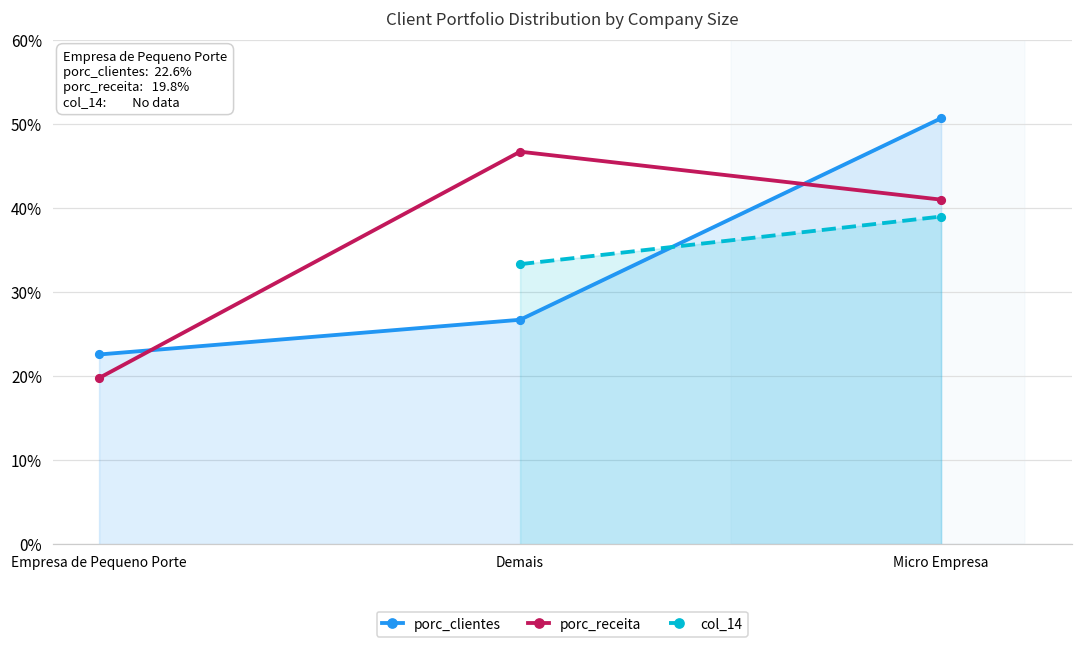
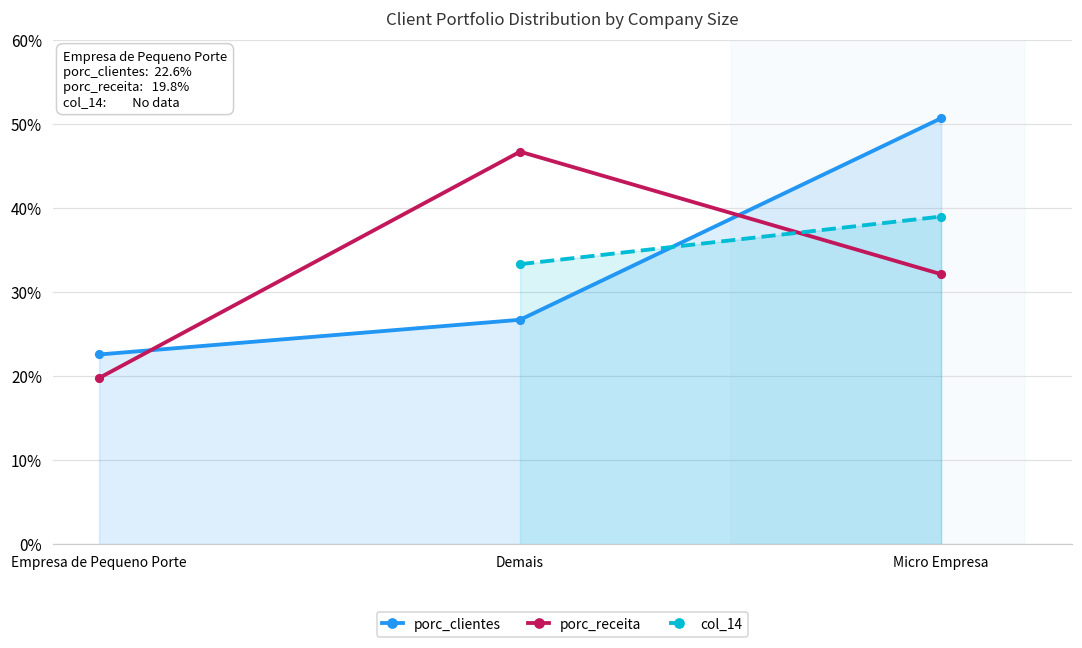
  {
    "porc_receita": {
      "Empresa de Pequeno Porte": "20%",
      "Demais": "47%",
-     "Micro Empresa": "41%"
+     "Micro Empresa": "32%"
    }
  }
